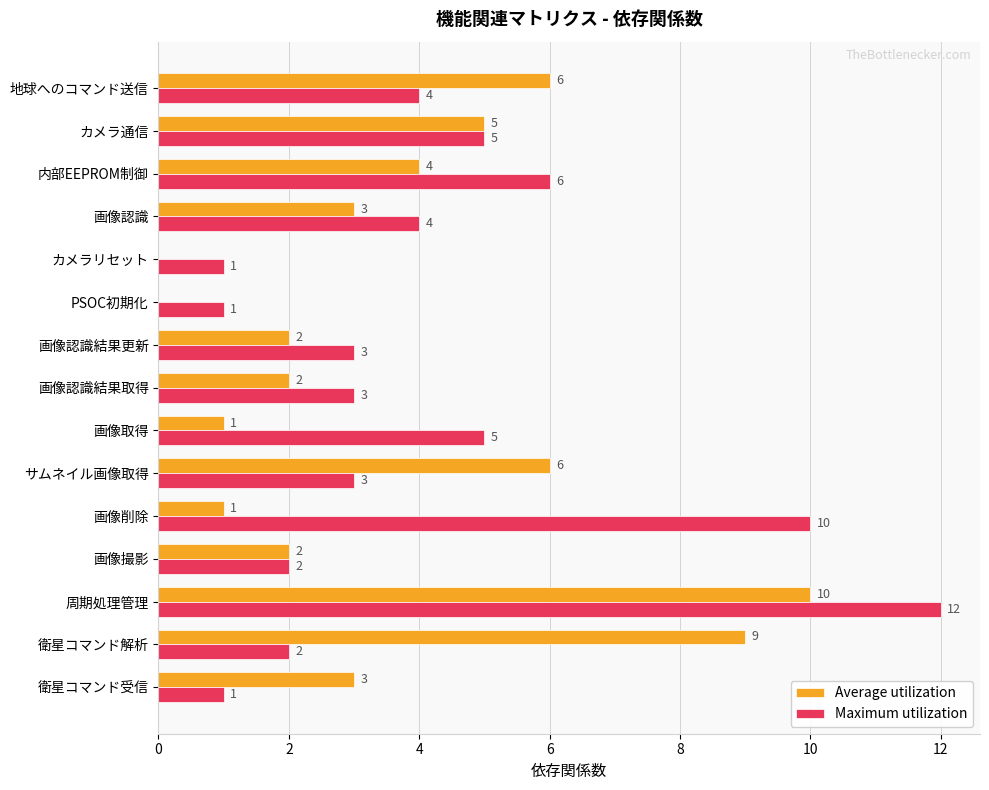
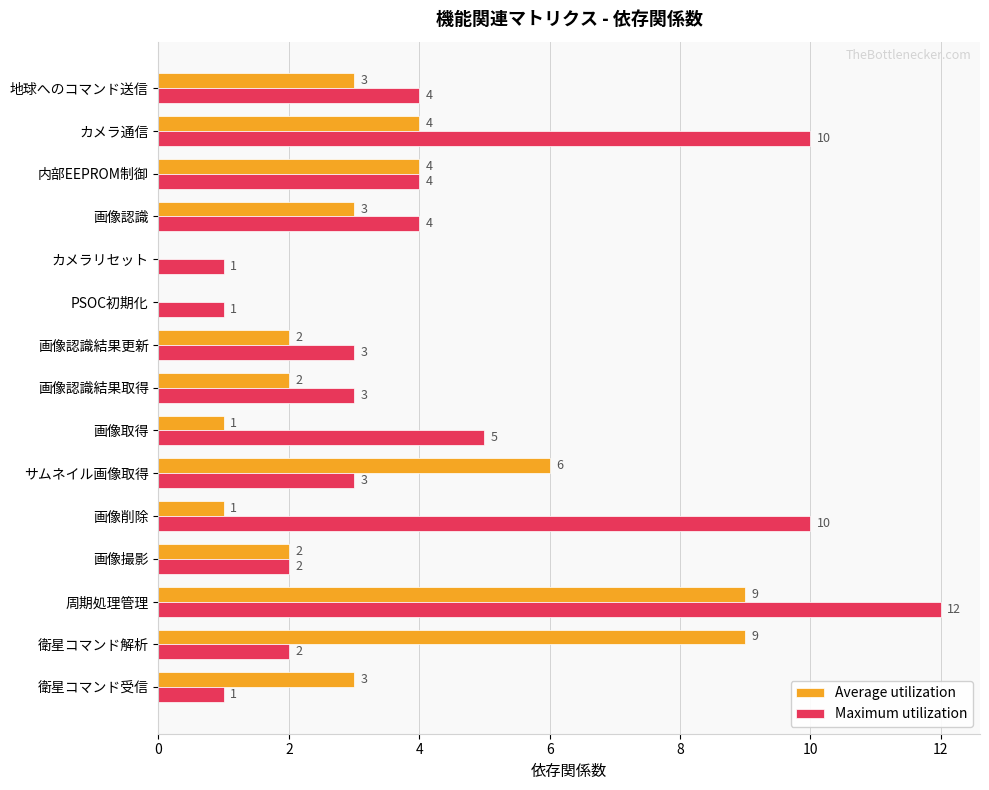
  {
    "Average utilization": {
-     "地球へのコマンド送信": 6,
-     "カメラ通信": 5,
+     "地球へのコマンド送信": 3,
+     "カメラ通信": 4,
      "内部EEPROM制御": 4,
      "画像認識": 3,
      "画像認識結果更新": 2,
      "画像認識結果取得": 2,
      "画像取得": 1,
      "サムネイル画像取得": 6,
      "画像削除": 1,
      "画像撮影": 2,
-     "周期処理管理": 10,
+     "周期処理管理": 9,
      "衛星コマンド解析": 9,
      "衛星コマンド受信": 3
    },
    "Maximum utilization": {
      "地球へのコマンド送信": 4,
-     "カメラ通信": 5,
-     "内部EEPROM制御": 6,
+     "カメラ通信": 10,
+     "内部EEPROM制御": 4,
      "画像認識": 4,
      "カメラリセット": 1,
      "PSOC初期化": 1,
      "画像認識結果更新": 3,
      "画像認識結果取得": 3,
      "画像取得": 5,
      "サムネイル画像取得": 3,
      "画像削除": 10,
      "画像撮影": 2,
      "周期処理管理": 12,
      "衛星コマンド解析": 2,
      "衛星コマンド受信": 1
    }
  }
